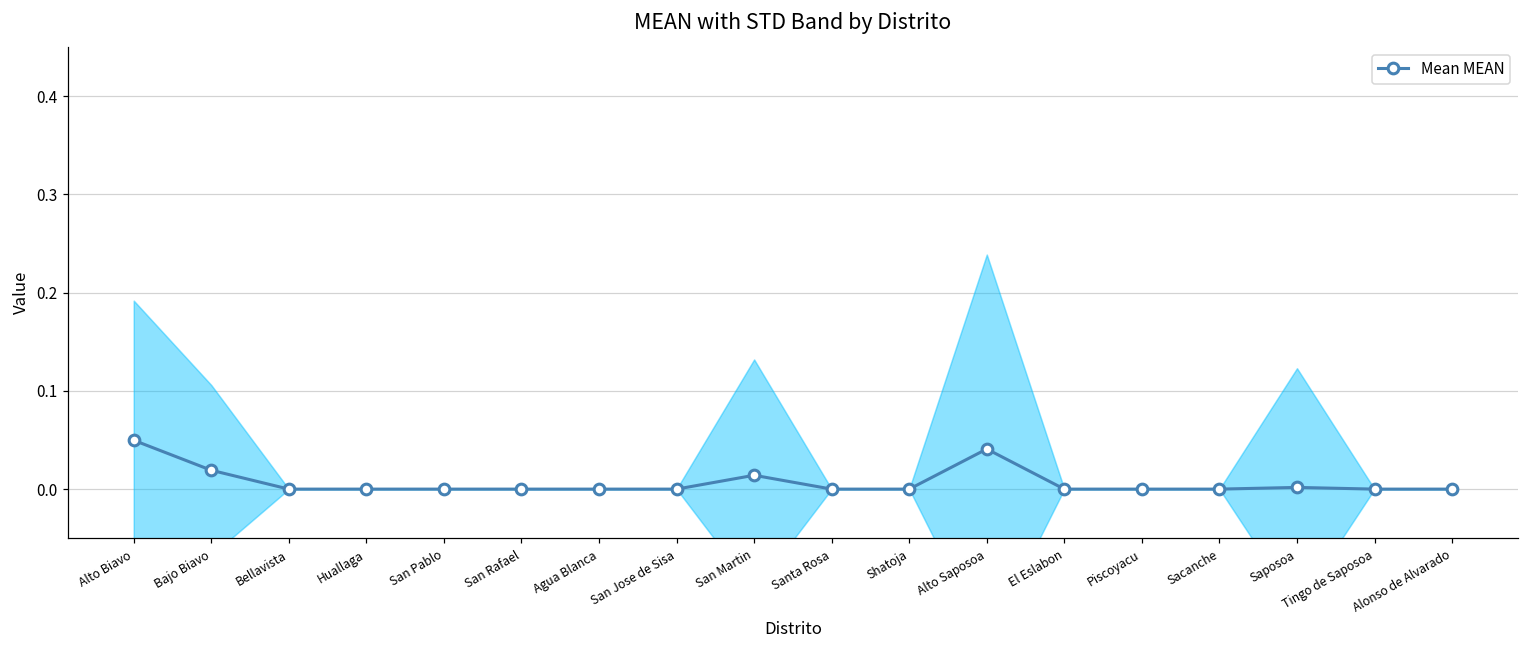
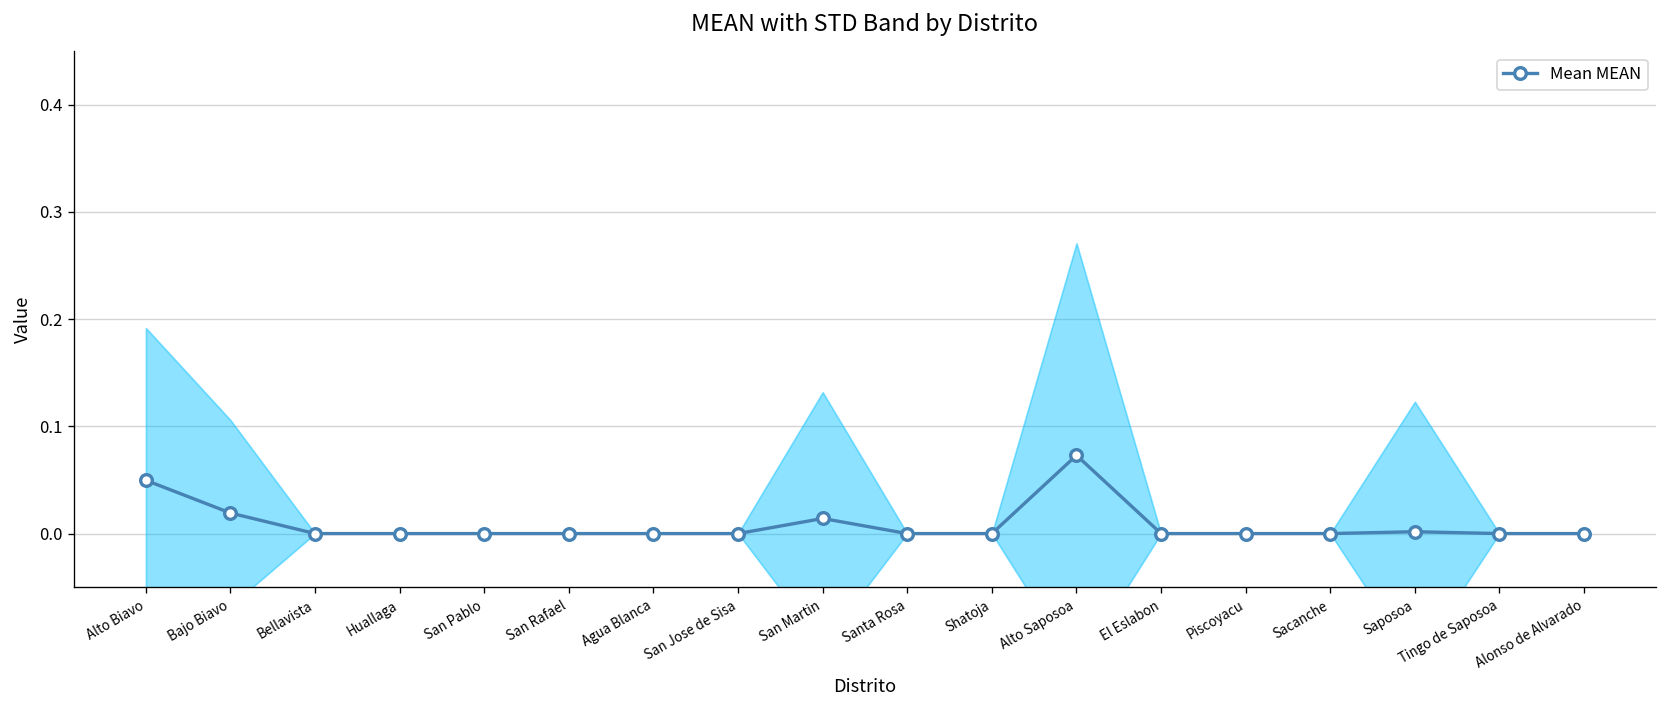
  {
    "Mean MEAN": {
      "Alto Biavo": 0.05,
      "Bajo Biavo": 0.02,
      "San Martin": 0.01,
-     "Alto Saposoa": 0.04,
+     "Alto Saposoa": 0.07,
      "Saposoa": 0.00
    }
  }
